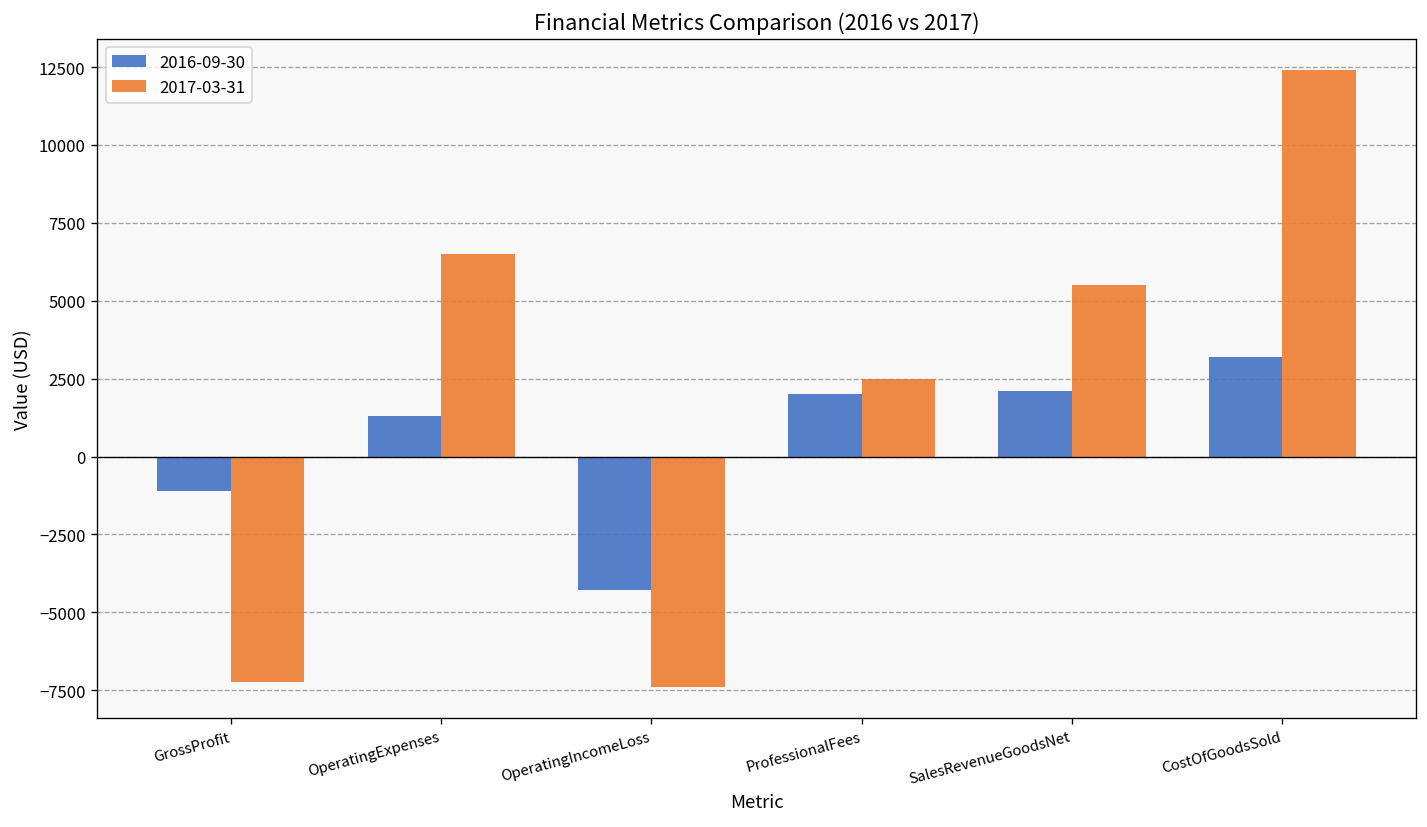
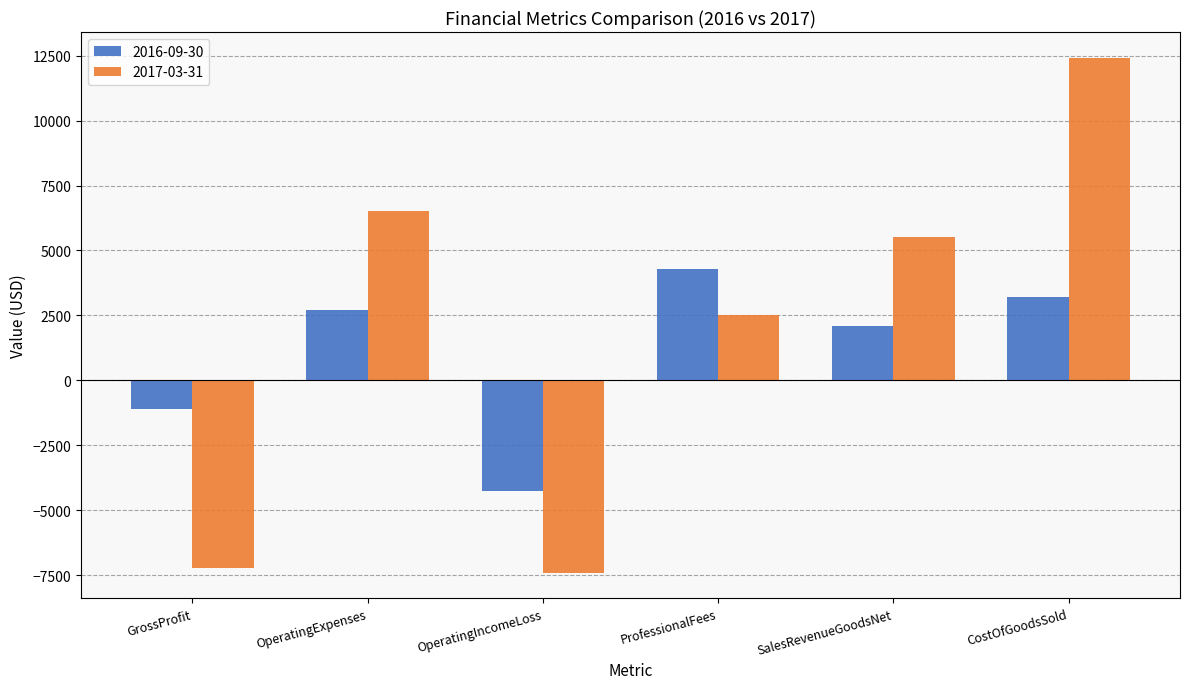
  {
    "2016-09-30": {
      "GrossProfit": -1100,
-     "OperatingExpenses": 1300,
+     "OperatingExpenses": 2700,
      "OperatingIncomeLoss": -4300,
-     "ProfessionalFees": 2000,
+     "ProfessionalFees": 4300,
      "SalesRevenueGoodsNet": 2100,
      "CostOfGoodsSold": 3200
    },
    "2017-03-31": {
      "GrossProfit": -7200,
      "OperatingExpenses": 6500,
      "OperatingIncomeLoss": -7400,
      "ProfessionalFees": 2500,
      "SalesRevenueGoodsNet": 5500,
      "CostOfGoodsSold": 12400
    }
  }
